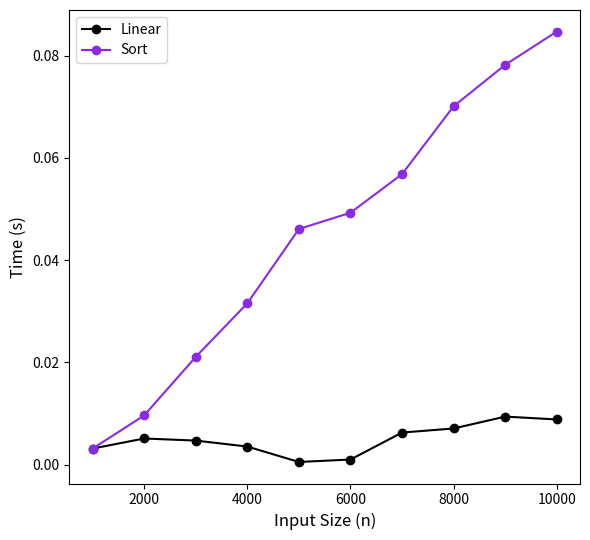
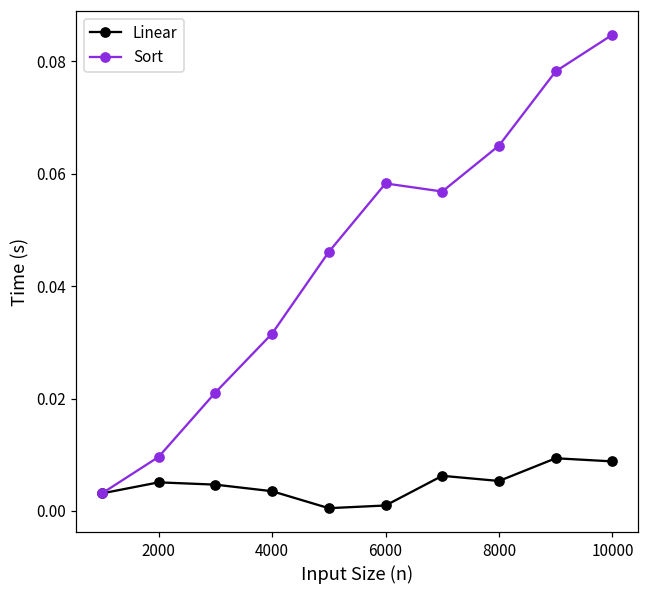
  {
    "Linear": {
      "2000": 0.005,
      "4000": 0.004,
      "6000": 0.001,
-     "8000": 0.007,
+     "8000": 0.005,
      "10000": 0.009
    },
    "Sort": {
      "2000": 0.010,
      "4000": 0.032,
-     "6000": 0.049,
-     "8000": 0.070,
+     "6000": 0.058,
+     "8000": 0.065,
      "10000": 0.085
    }
  }
